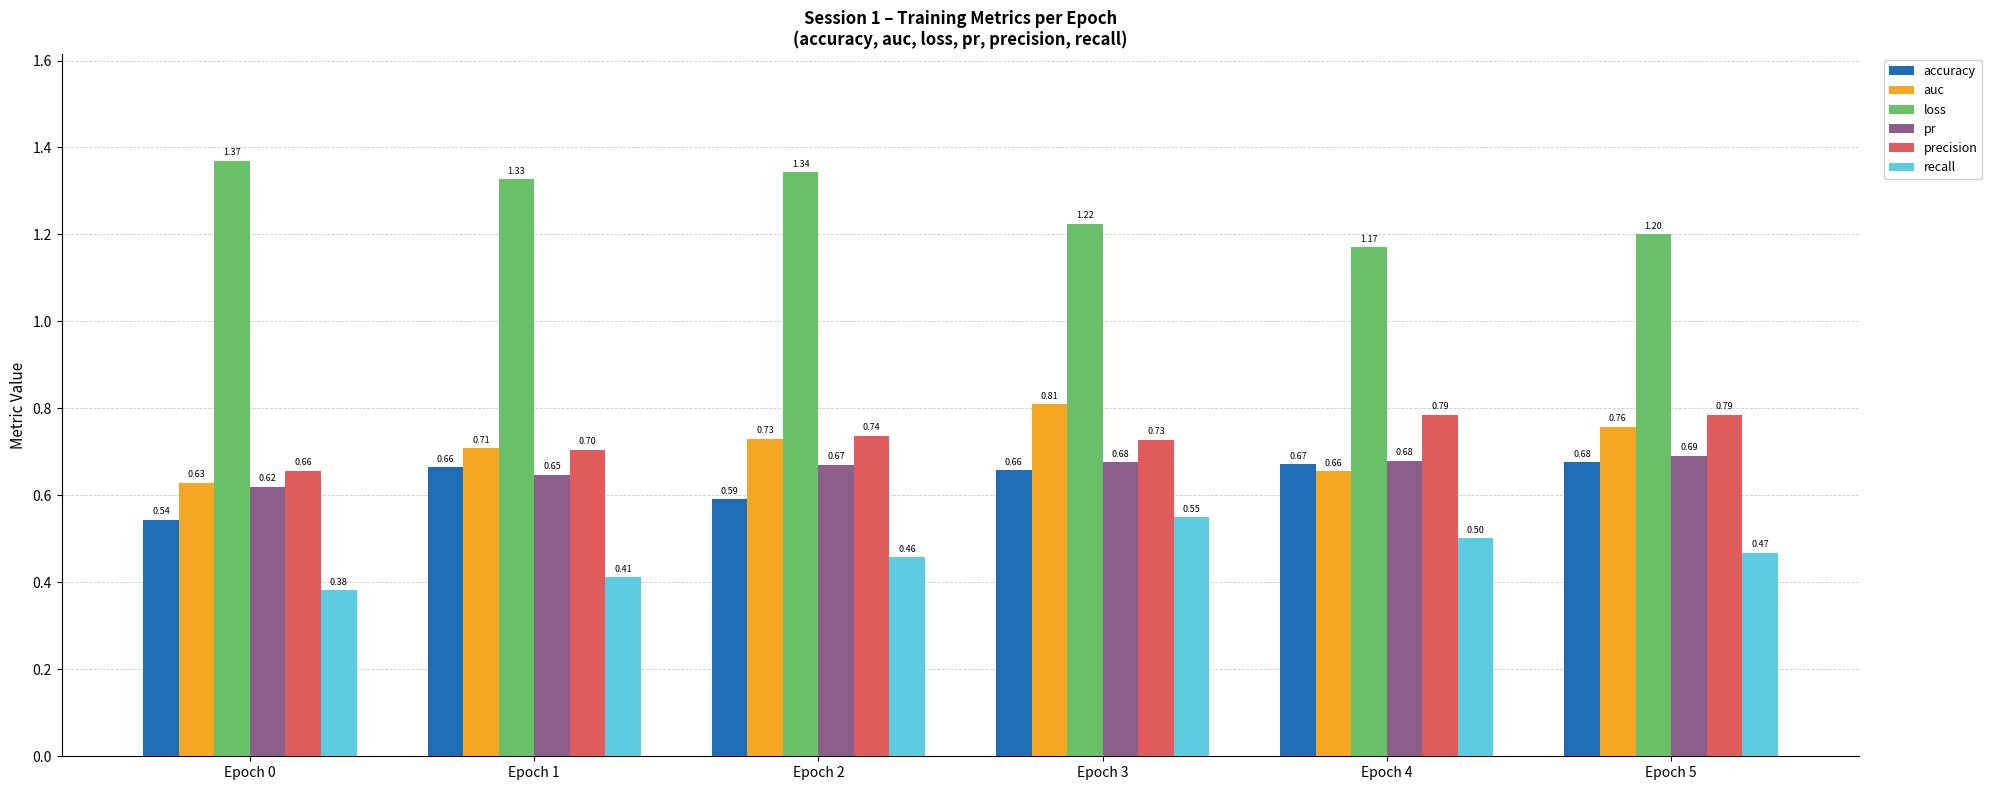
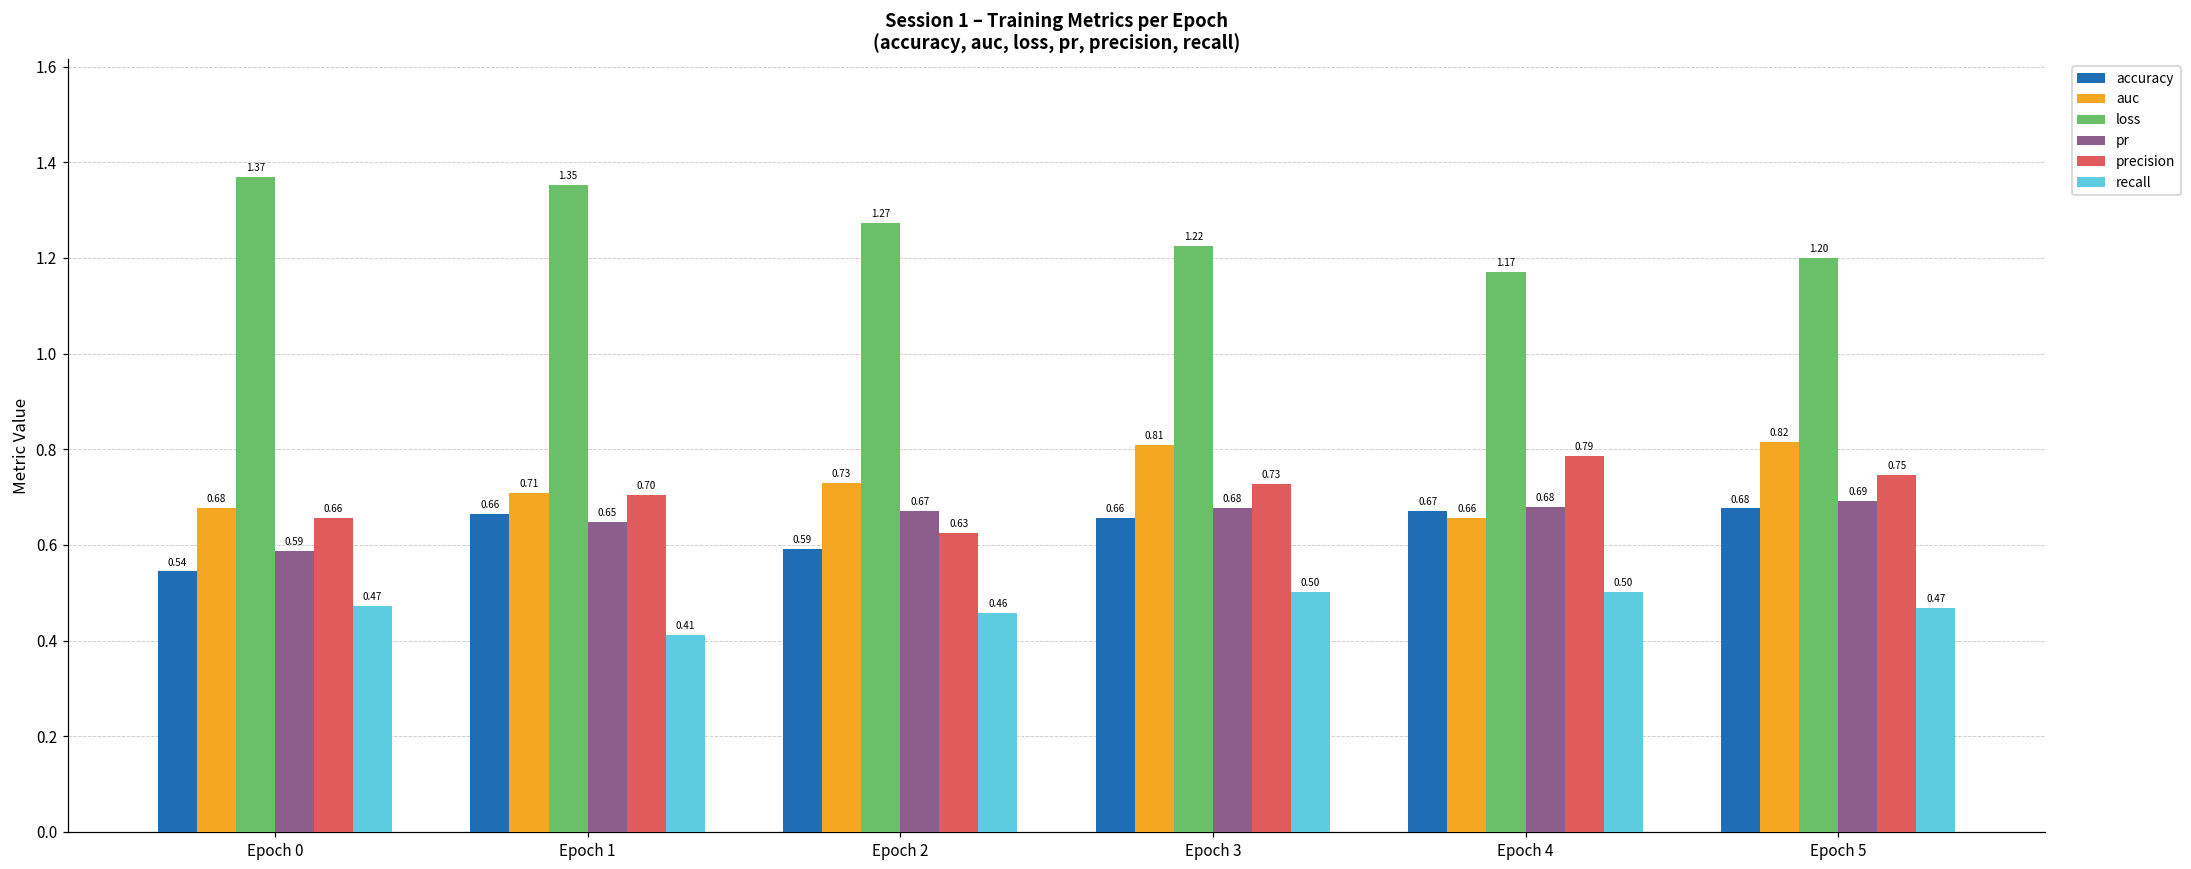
  {
    "accuracy": {
      "Epoch 0": 0.54,
      "Epoch 1": 0.66,
      "Epoch 2": 0.59,
      "Epoch 3": 0.66,
      "Epoch 4": 0.67,
      "Epoch 5": 0.68
    },
    "auc": {
-     "Epoch 0": 0.63,
+     "Epoch 0": 0.68,
      "Epoch 1": 0.71,
      "Epoch 2": 0.73,
      "Epoch 3": 0.81,
      "Epoch 4": 0.66,
-     "Epoch 5": 0.76
+     "Epoch 5": 0.82
    },
    "loss": {
      "Epoch 0": 1.37,
-     "Epoch 1": 1.33,
-     "Epoch 2": 1.34,
+     "Epoch 1": 1.35,
+     "Epoch 2": 1.27,
      "Epoch 3": 1.22,
      "Epoch 4": 1.17,
      "Epoch 5": 1.20
    },
    "pr": {
-     "Epoch 0": 0.62,
+     "Epoch 0": 0.59,
      "Epoch 1": 0.65,
      "Epoch 2": 0.67,
      "Epoch 3": 0.68,
      "Epoch 4": 0.68,
      "Epoch 5": 0.69
    },
    "precision": {
      "Epoch 0": 0.66,
      "Epoch 1": 0.70,
-     "Epoch 2": 0.74,
+     "Epoch 2": 0.63,
      "Epoch 3": 0.73,
      "Epoch 4": 0.79,
-     "Epoch 5": 0.79
+     "Epoch 5": 0.75
    },
    "recall": {
-     "Epoch 0": 0.38,
+     "Epoch 0": 0.47,
      "Epoch 1": 0.41,
      "Epoch 2": 0.46,
-     "Epoch 3": 0.55,
+     "Epoch 3": 0.50,
      "Epoch 4": 0.50,
      "Epoch 5": 0.47
    }
  }
